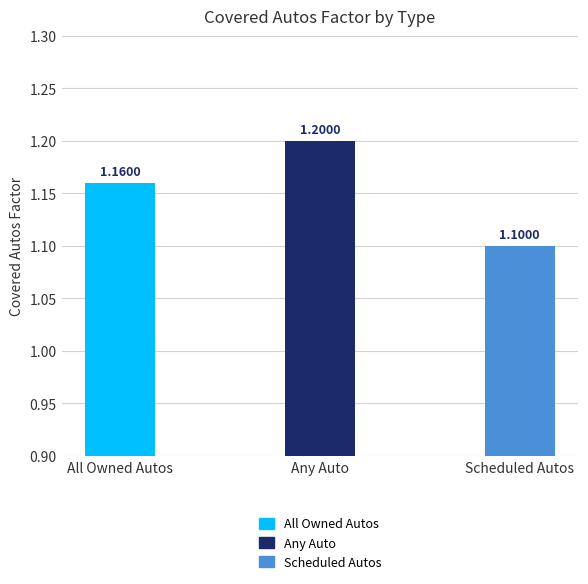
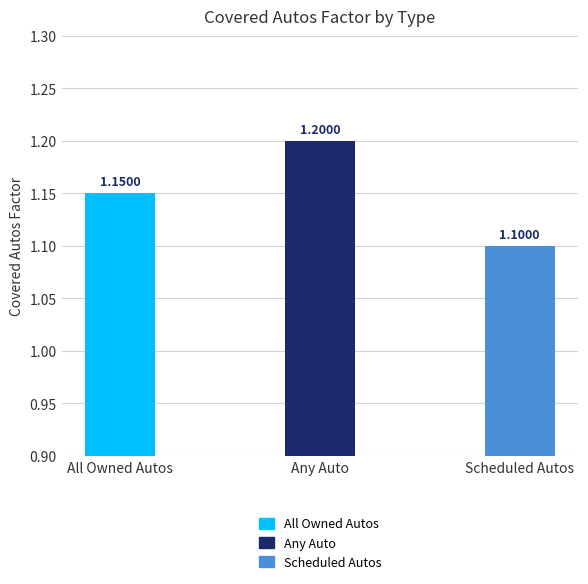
  {
-   "All Owned Autos": 1.1600,
+   "All Owned Autos": 1.1500,
    "Any Auto": 1.2000,
    "Scheduled Autos": 1.1000
  }
